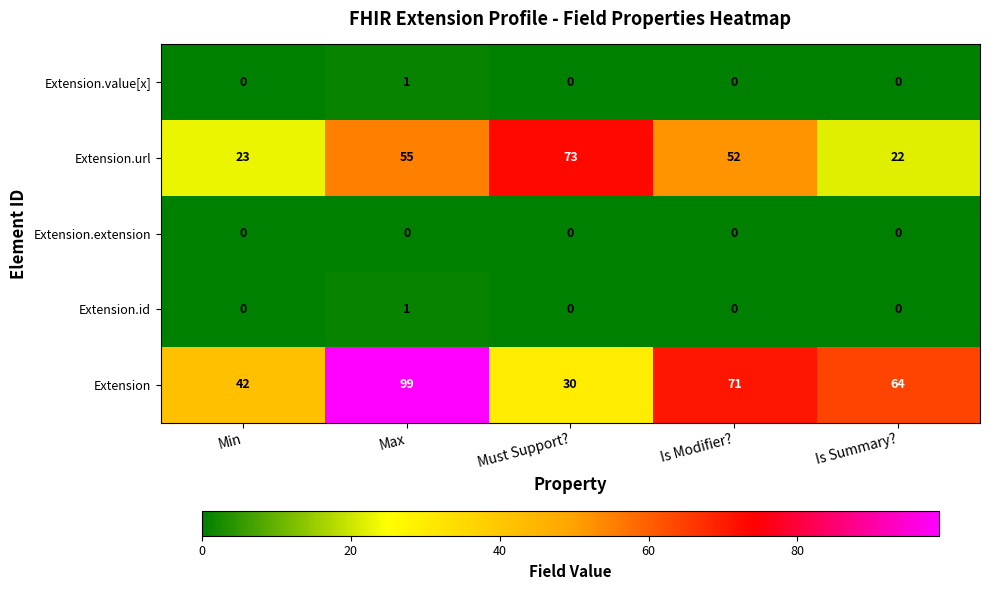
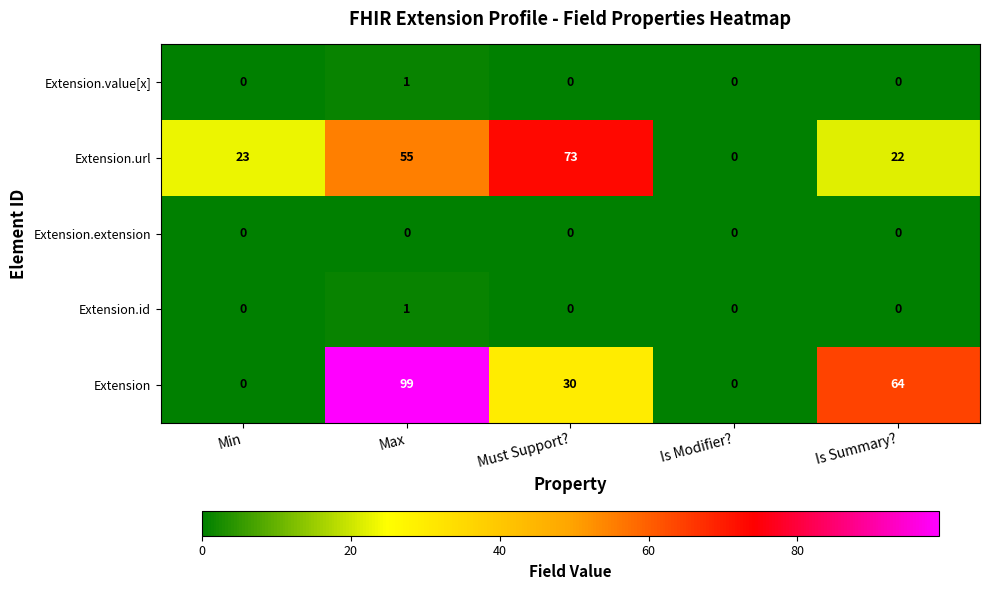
  {
    "Extension.value[x]": {
      "Min": 0,
      "Max": 1,
      "Must Support?": 0,
      "Is Modifier?": 0,
      "Is Summary?": 0
    },
    "Extension.url": {
      "Min": 23,
      "Max": 55,
      "Must Support?": 73,
-     "Is Modifier?": 52,
+     "Is Modifier?": 0,
      "Is Summary?": 22
    },
    "Extension.extension": {
      "Min": 0,
      "Max": 0,
      "Must Support?": 0,
      "Is Modifier?": 0,
      "Is Summary?": 0
    },
    "Extension.id": {
      "Min": 0,
      "Max": 1,
      "Must Support?": 0,
      "Is Modifier?": 0,
      "Is Summary?": 0
    },
    "Extension": {
-     "Min": 42,
+     "Min": 0,
      "Max": 99,
      "Must Support?": 30,
-     "Is Modifier?": 71,
+     "Is Modifier?": 0,
      "Is Summary?": 64
    }
  }
